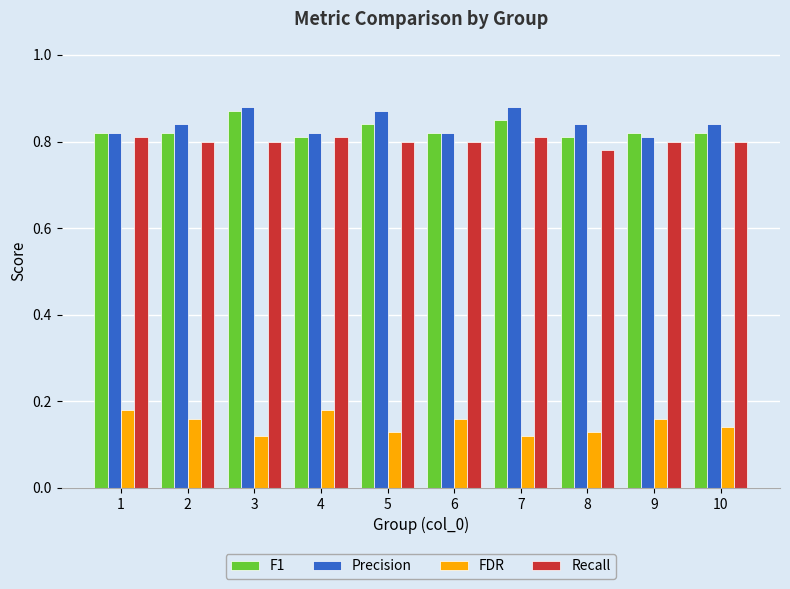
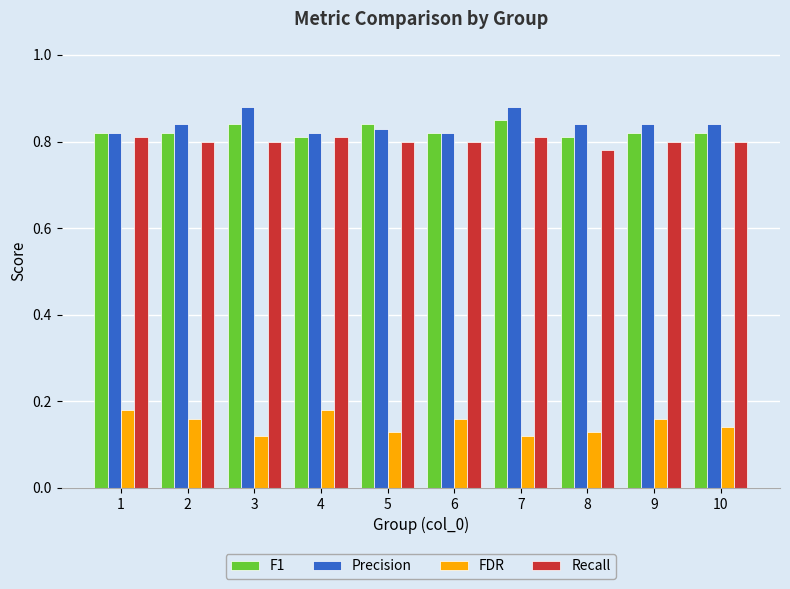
  {
    "F1": {
      "1": 0.82,
      "2": 0.82,
-     "3": 0.87,
+     "3": 0.84,
      "4": 0.81,
      "5": 0.84,
      "6": 0.82,
      "7": 0.85,
      "8": 0.81,
      "9": 0.82,
      "10": 0.82
    },
    "Precision": {
      "1": 0.82,
      "2": 0.84,
      "3": 0.88,
      "4": 0.82,
-     "5": 0.87,
+     "5": 0.83,
      "6": 0.82,
      "7": 0.88,
      "8": 0.84,
-     "9": 0.81,
+     "9": 0.84,
      "10": 0.84
    },
    "FDR": {
      "1": 0.18,
      "2": 0.16,
      "3": 0.12,
      "4": 0.18,
      "5": 0.13,
      "6": 0.16,
      "7": 0.12,
      "8": 0.13,
      "9": 0.16,
      "10": 0.14
    },
    "Recall": {
      "1": 0.81,
      "2": 0.80,
      "3": 0.80,
      "4": 0.81,
      "5": 0.80,
      "6": 0.80,
      "7": 0.81,
      "8": 0.78,
      "9": 0.80,
      "10": 0.80
    }
  }
